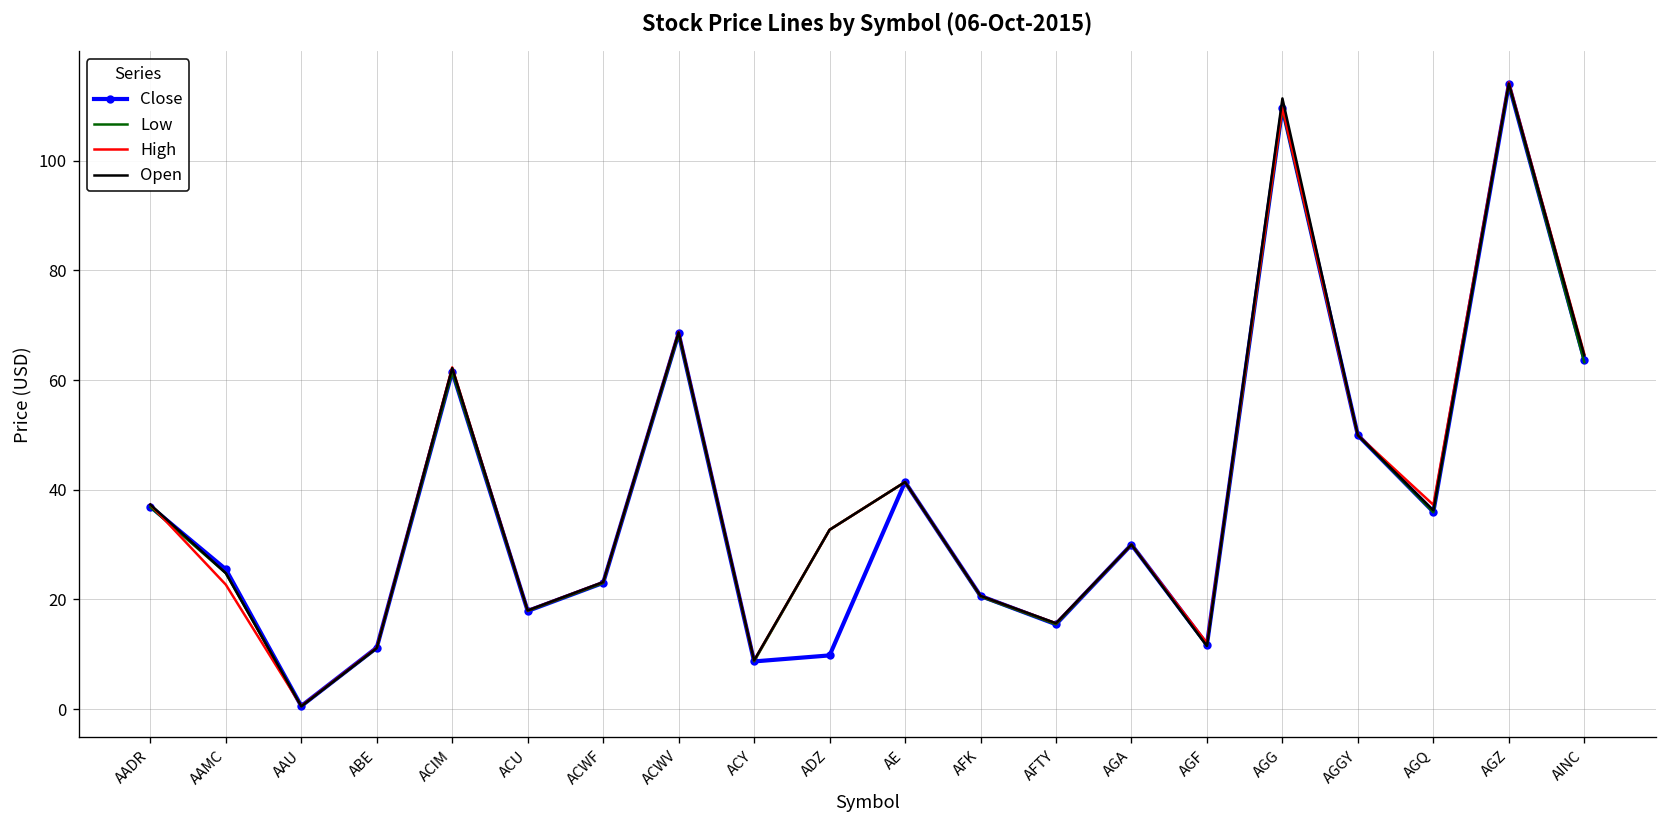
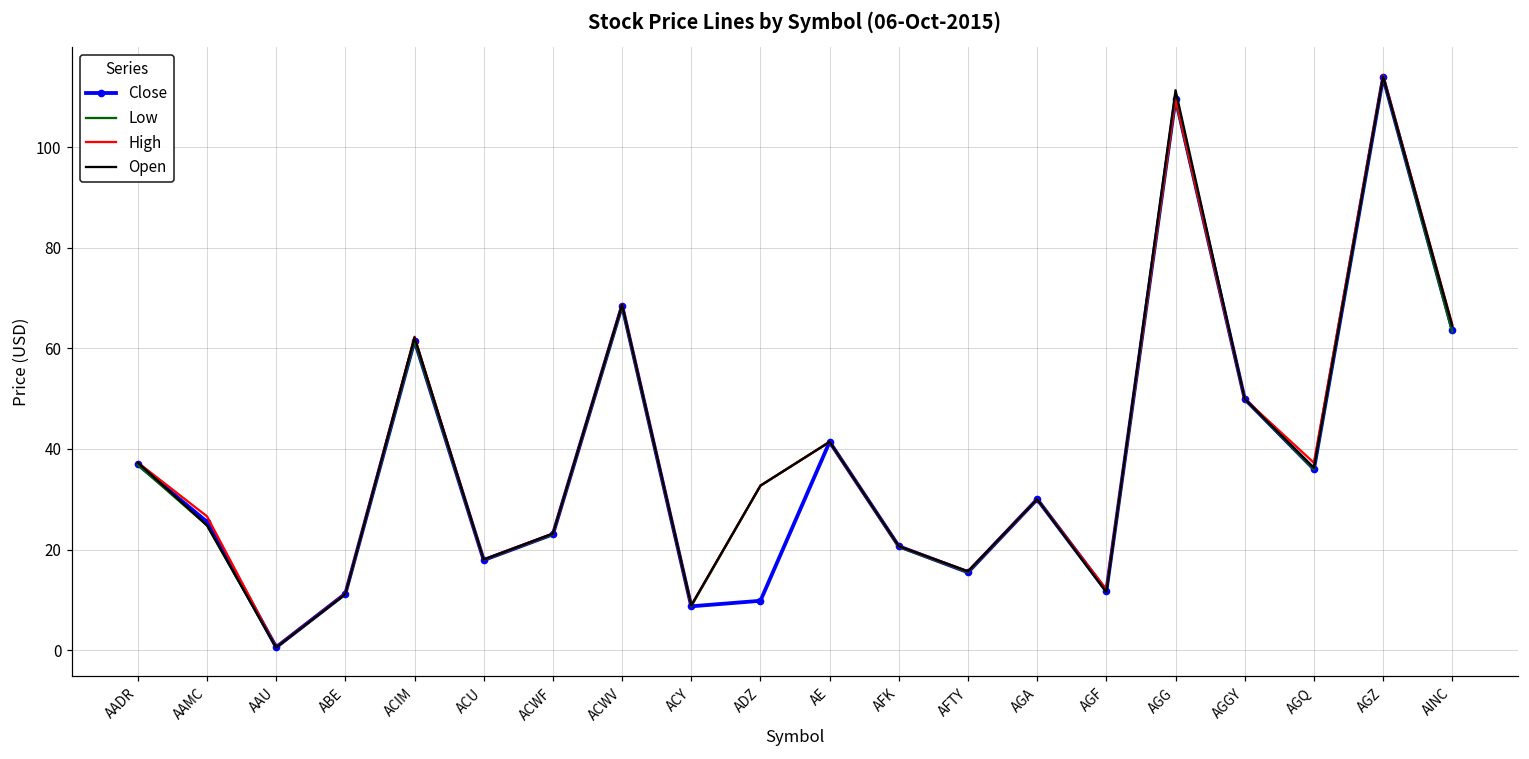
  {
    "Close": {
      "AAMC": 26,
      "ADZ": 10
    },
    "High": {
-     "AAMC": 23,
+     "AAMC": 27,
      "AGQ": 37
    },
    "Open": {
      "AGG": 111
    }
  }
